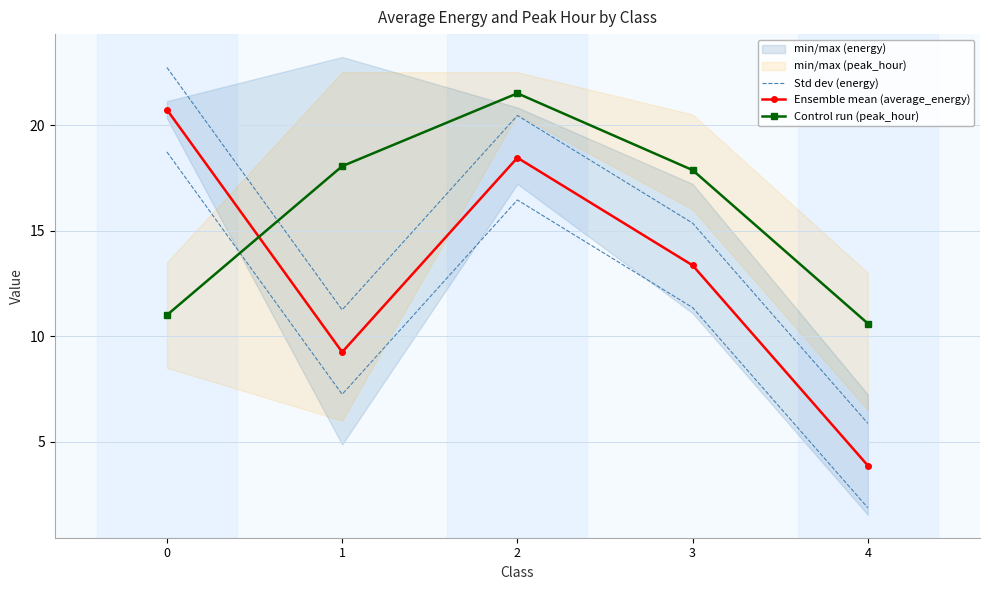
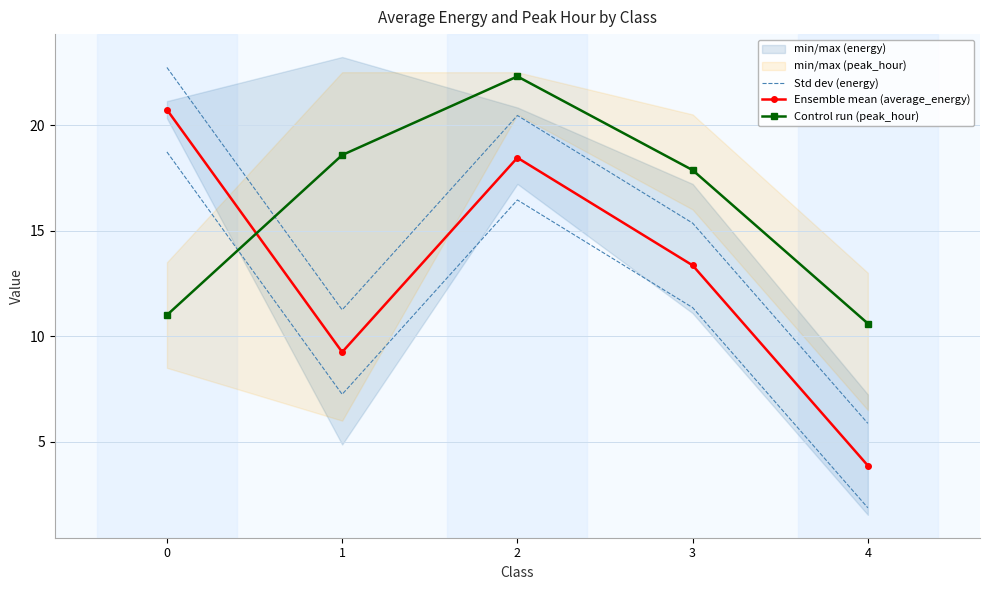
  {
    "Ensemble mean (average_energy)": {
      "0": 20.7,
      "1": 9.2,
      "2": 18.5,
      "3": 13.4,
      "4": 3.9
    },
    "Control run (peak_hour)": {
      "0": 11.0,
-     "1": 18.1,
-     "2": 21.5,
+     "1": 18.6,
+     "2": 22.3,
      "3": 17.9,
      "4": 10.6
    }
  }
